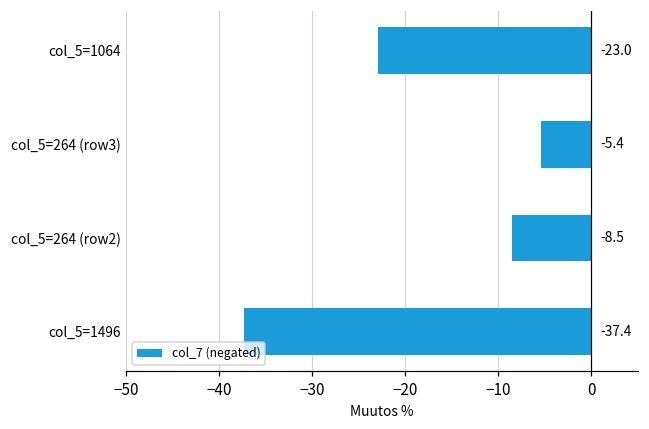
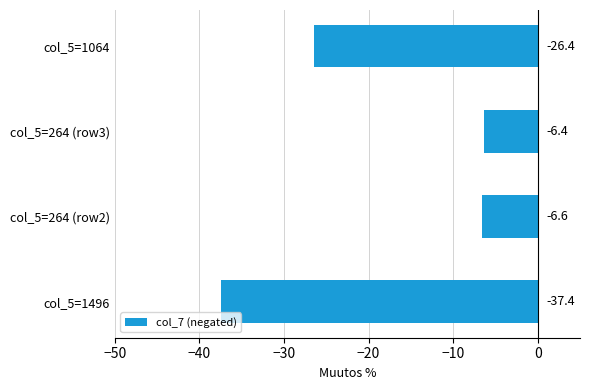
  {
-   "col_5=1064": -23.0,
-   "col_5=264 (row3)": -5.4,
-   "col_5=264 (row2)": -8.5
+   "col_5=1064": -26.4,
+   "col_5=264 (row3)": -6.4,
+   "col_5=264 (row2)": -6.6
  }
